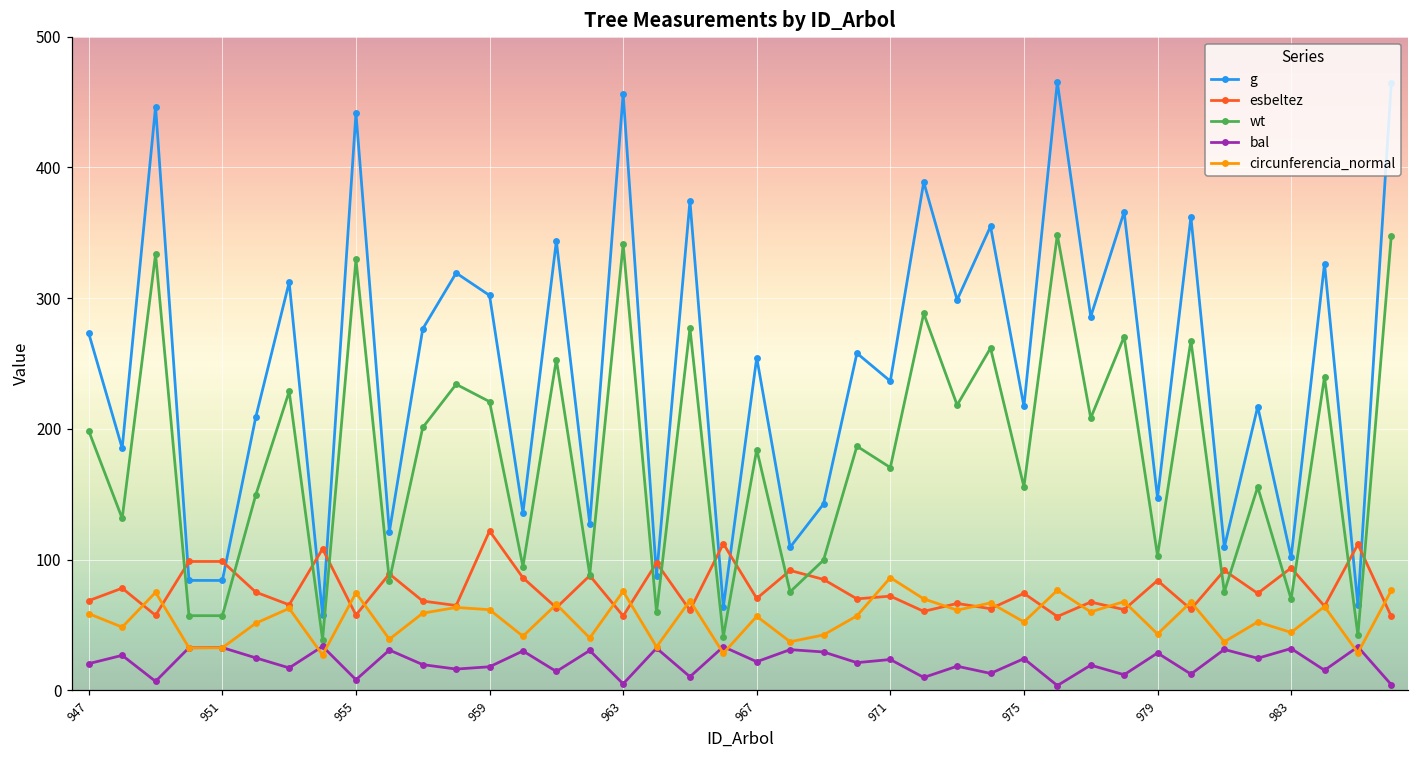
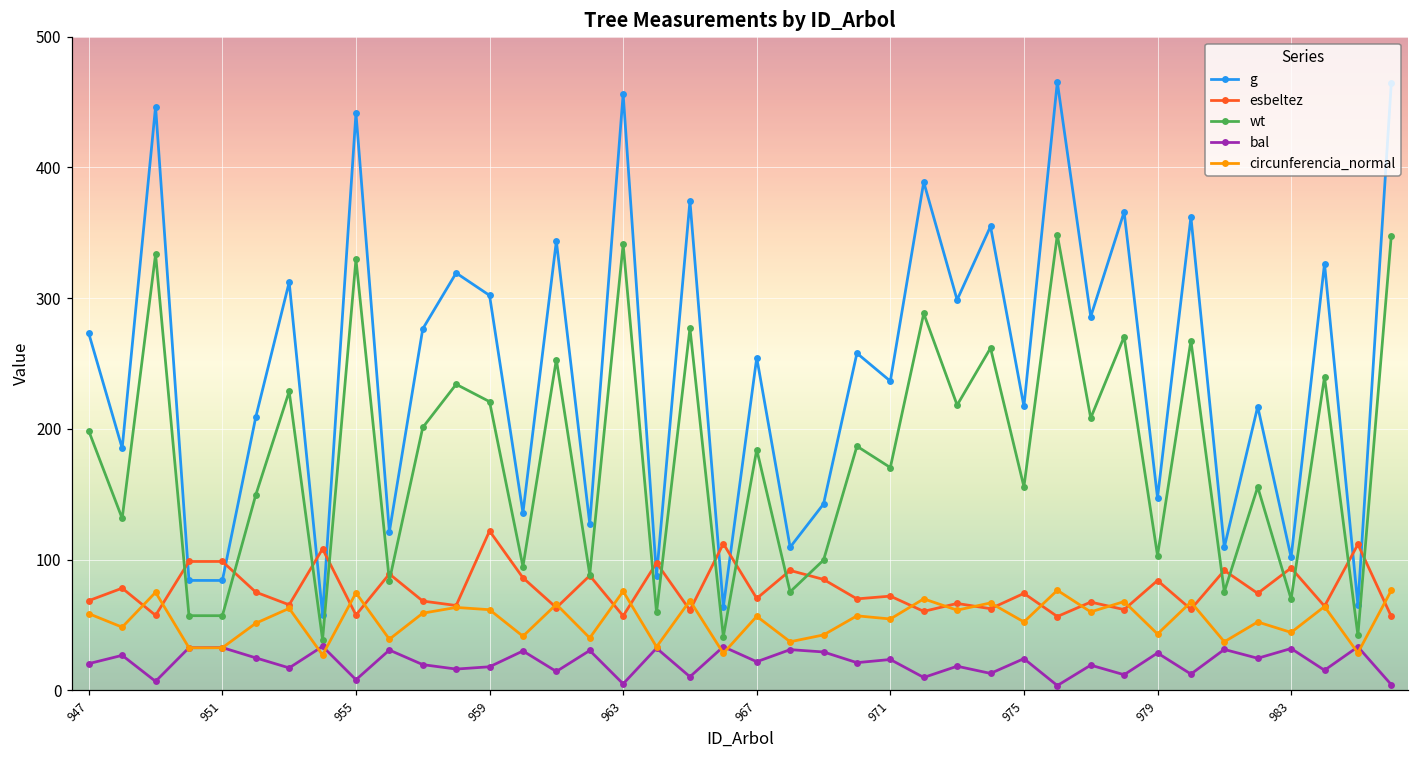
  {
    "g": {
      "947": 273,
      "951": 84,
      "955": 441,
      "959": 302,
      "963": 456,
      "967": 254,
      "971": 236,
      "975": 217,
      "979": 147,
      "983": 102
    },
    "esbeltez": {
      "947": 69,
      "951": 99,
      "955": 58,
      "959": 122,
      "963": 57,
      "967": 70,
      "971": 72,
      "975": 74,
      "979": 84,
      "983": 94
    },
    "wt": {
      "947": 198,
      "951": 57,
      "955": 330,
      "959": 221,
      "963": 341,
      "967": 184,
      "971": 170,
      "975": 156,
      "979": 103,
      "983": 70
    },
    "bal": {
      "947": 20,
      "955": 8,
      "959": 18,
      "963": 5,
      "967": 22,
      "971": 24,
      "975": 24,
      "979": 28,
      "983": 32
    },
    "circunferencia_normal": {
      "947": 59,
      "955": 74,
      "959": 62,
      "963": 76,
      "967": 57,
-     "971": 86,
+     "971": 55,
      "975": 52,
      "979": 43,
      "983": 44
    }
  }
